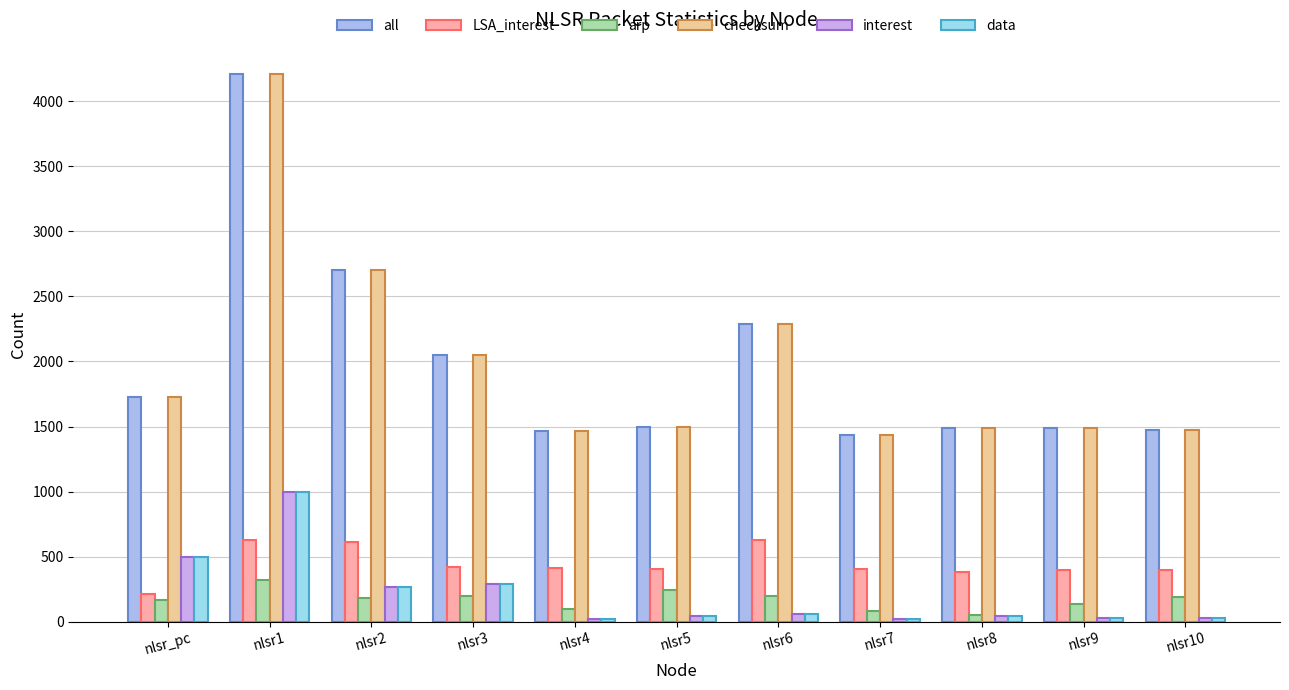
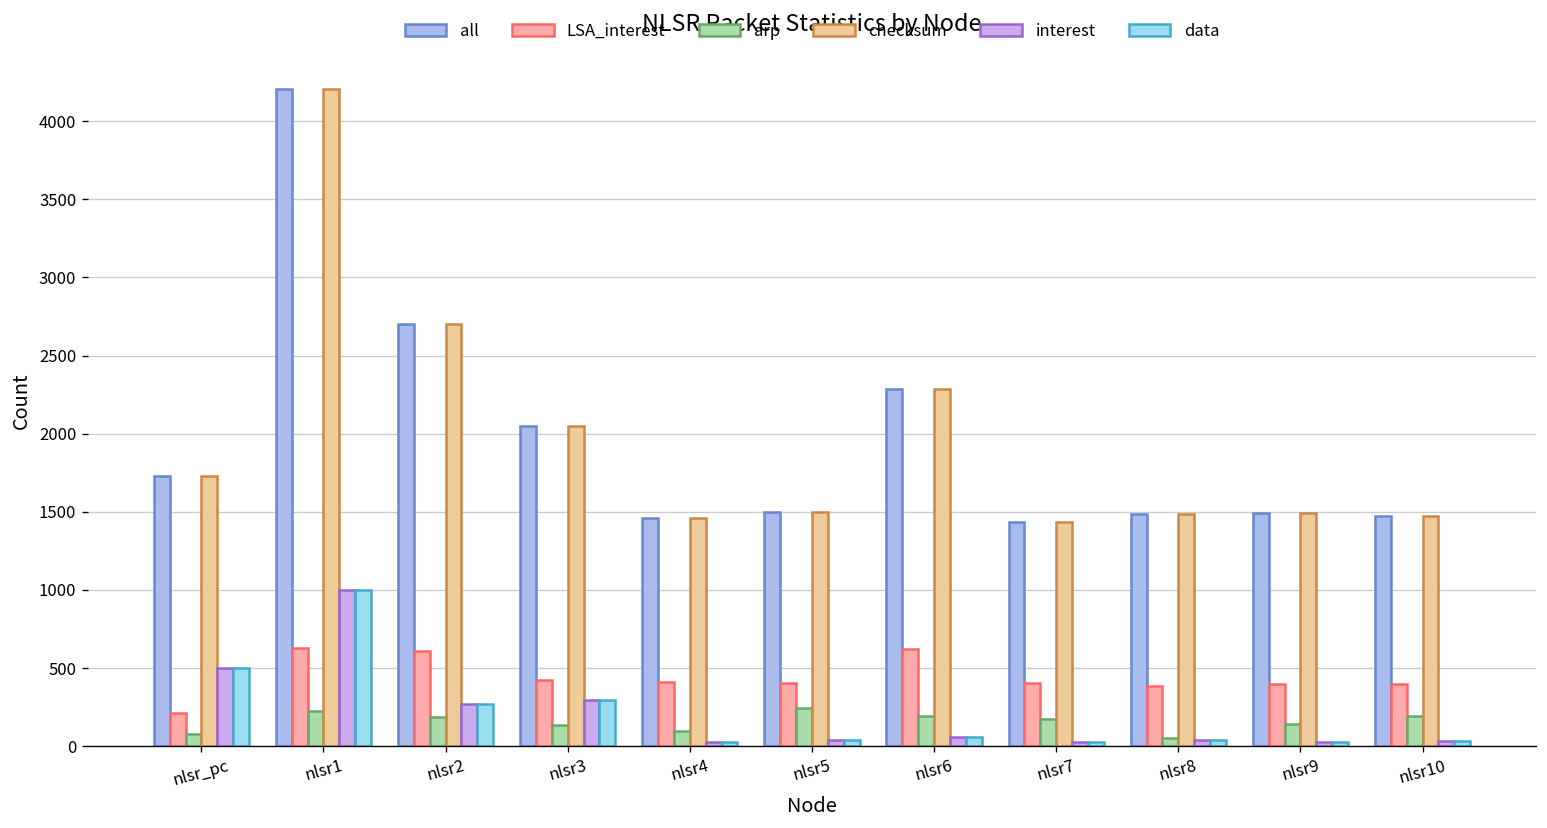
  {
    "arp": {
-     "nlsr_pc": 170,
-     "nlsr1": 320,
+     "nlsr_pc": 80,
+     "nlsr1": 220,
      "nlsr2": 190,
-     "nlsr3": 200,
+     "nlsr3": 140,
      "nlsr4": 100,
      "nlsr5": 250,
      "nlsr6": 200,
-     "nlsr7": 90,
+     "nlsr7": 170,
      "nlsr8": 50,
      "nlsr9": 140,
      "nlsr10": 190
    }
  }
